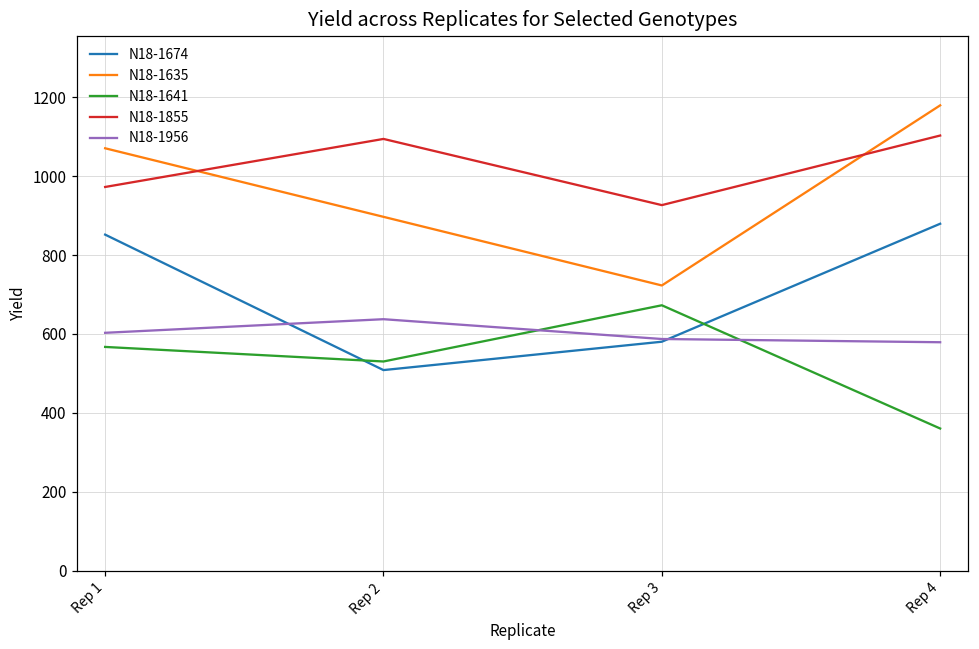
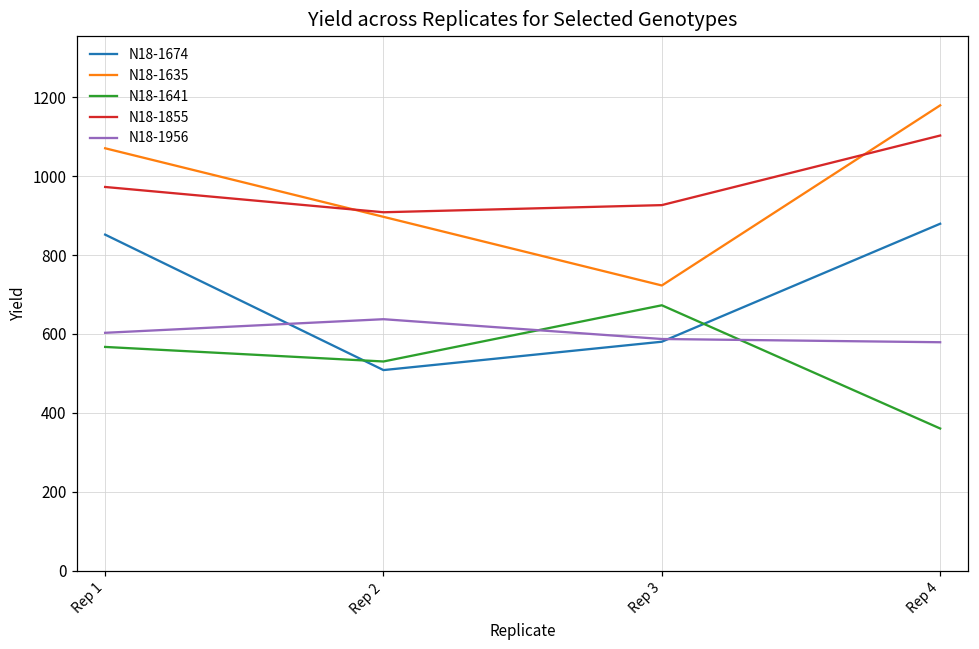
  {
    "N18-1674": {
      "Rep 1": 850,
      "Rep 2": 510,
      "Rep 4": 880
    },
    "N18-1635": {
      "Rep 1": 1070,
      "Rep 2": 900,
      "Rep 3": 720,
      "Rep 4": 1180
    },
    "N18-1641": {
      "Rep 1": 570,
      "Rep 2": 530,
      "Rep 3": 670,
      "Rep 4": 360
    },
    "N18-1855": {
      "Rep 1": 970,
-     "Rep 2": 1090,
+     "Rep 2": 910,
      "Rep 3": 930,
      "Rep 4": 1100
    },
    "N18-1956": {
      "Rep 1": 600,
      "Rep 2": 640,
      "Rep 4": 580
    }
  }
